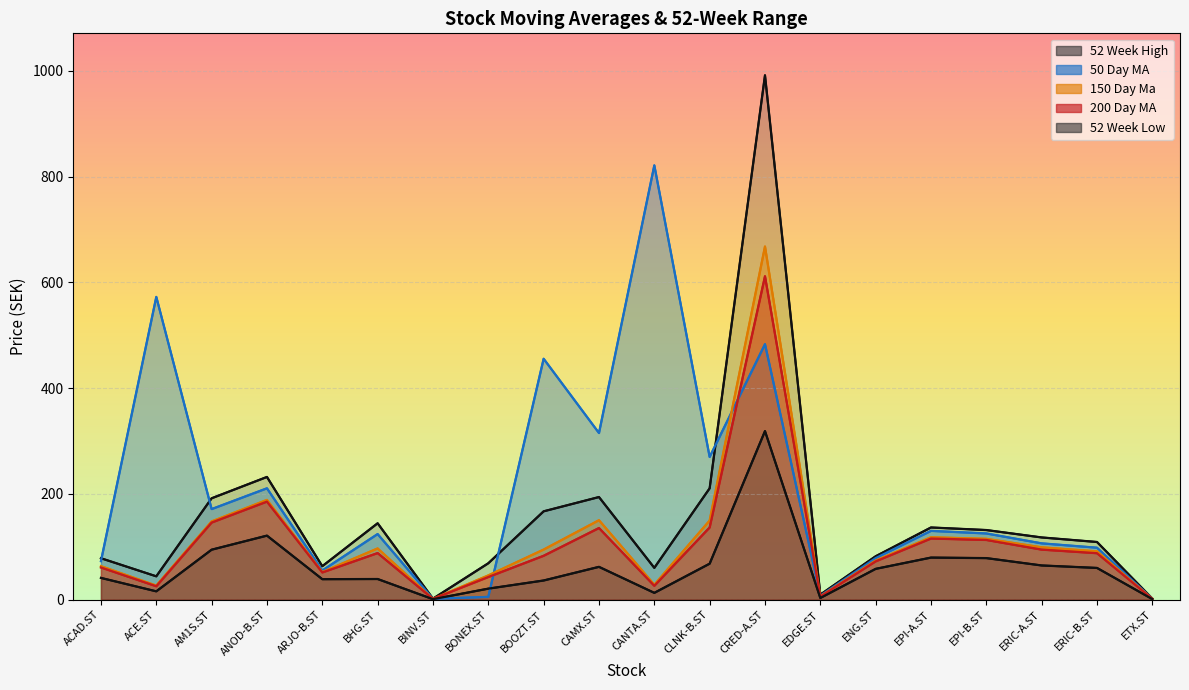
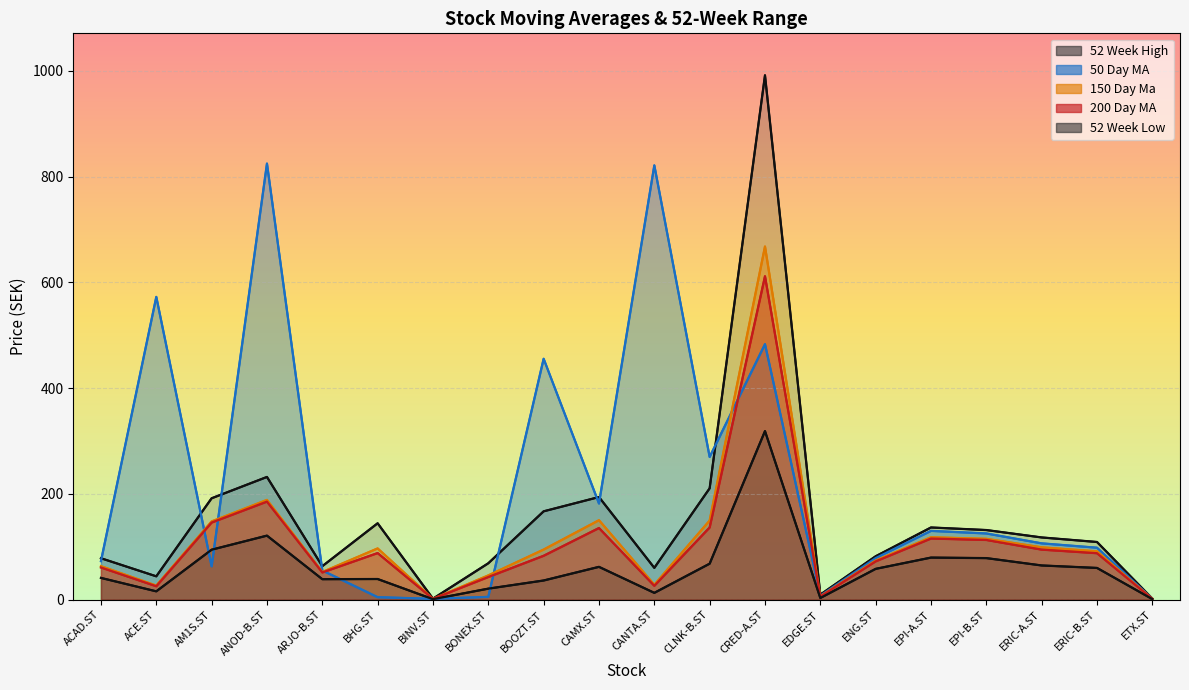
  {
    "50 Day MA": {
      "ACAD.ST": 70,
      "ACE.ST": 570,
-     "AM1S.ST": 170,
-     "ANOD-B.ST": 210,
-     "BHG.ST": 120,
+     "AM1S.ST": 60,
+     "ANOD-B.ST": 820,
+     "BHG.ST": 0,
      "BONEX.ST": 10,
      "BOOZT.ST": 460,
-     "CAMX.ST": 320,
+     "CAMX.ST": 180,
      "CANTA.ST": 820,
      "CLNK-B.ST": 270,
      "CRED-A.ST": 480,
      "EPI-A.ST": 130,
      "EPI-B.ST": 130,
      "ERIC-A.ST": 110,
      "ERIC-B.ST": 100
    }
  }
